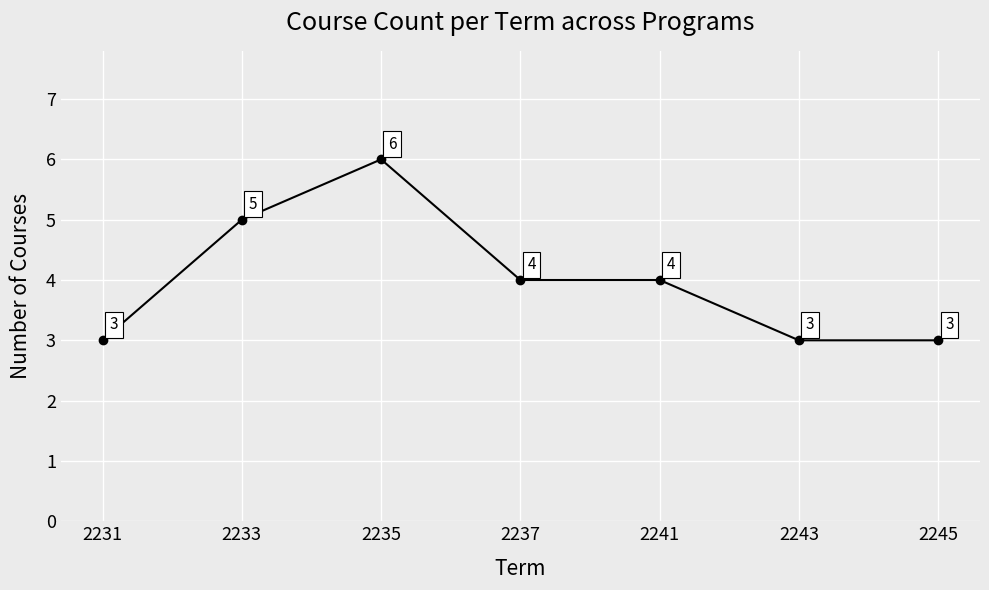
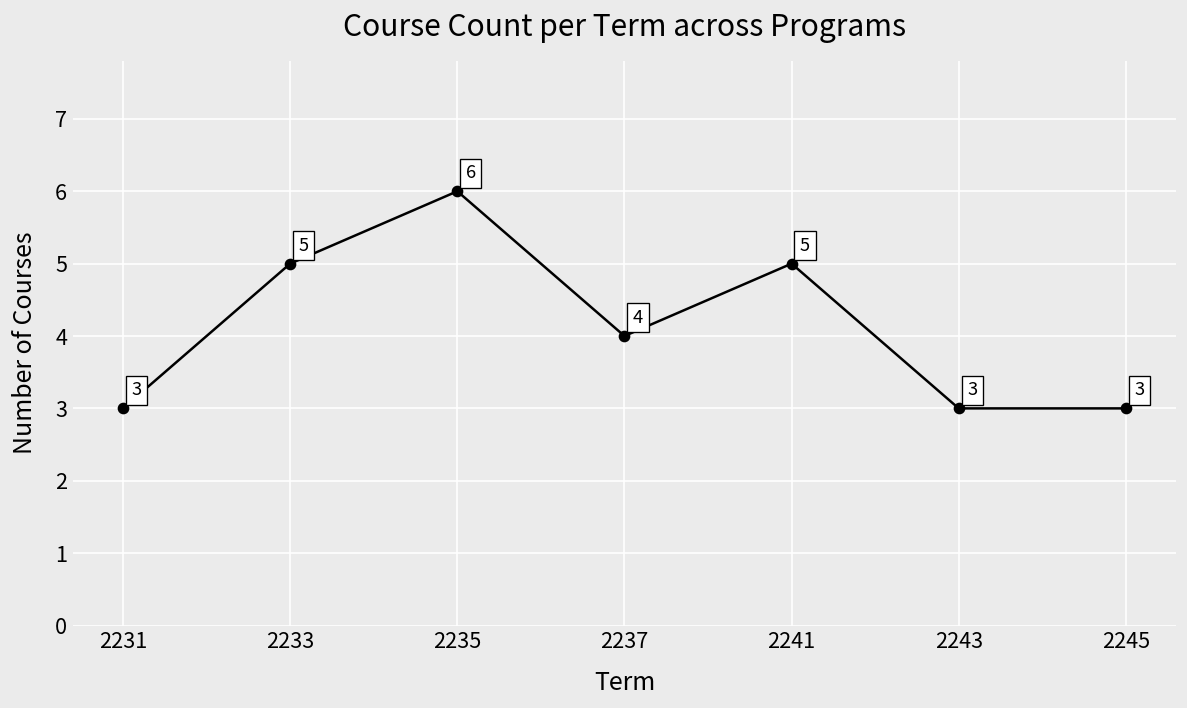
  {
-   "2241": 4
+   "2241": 5
  }
